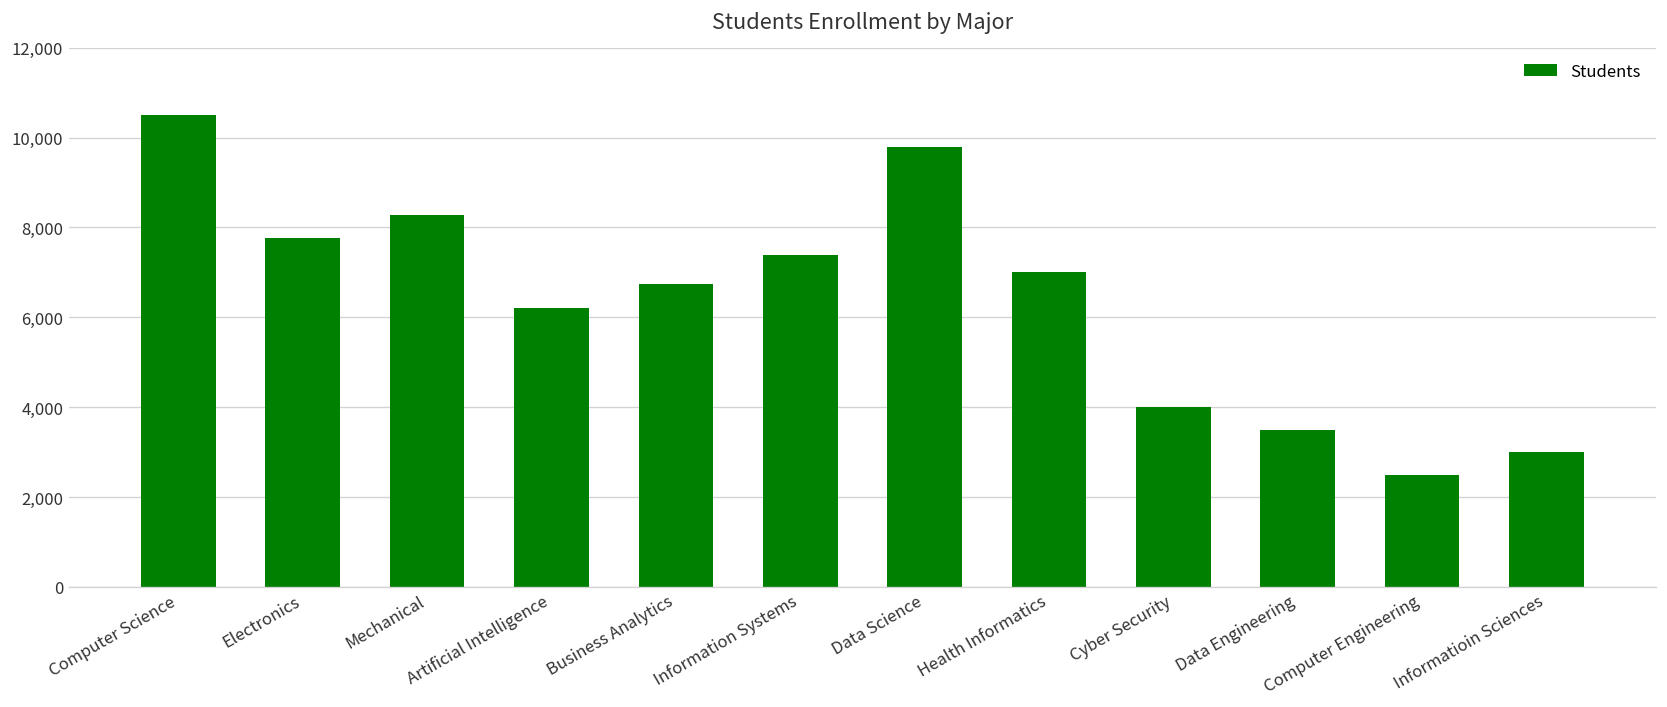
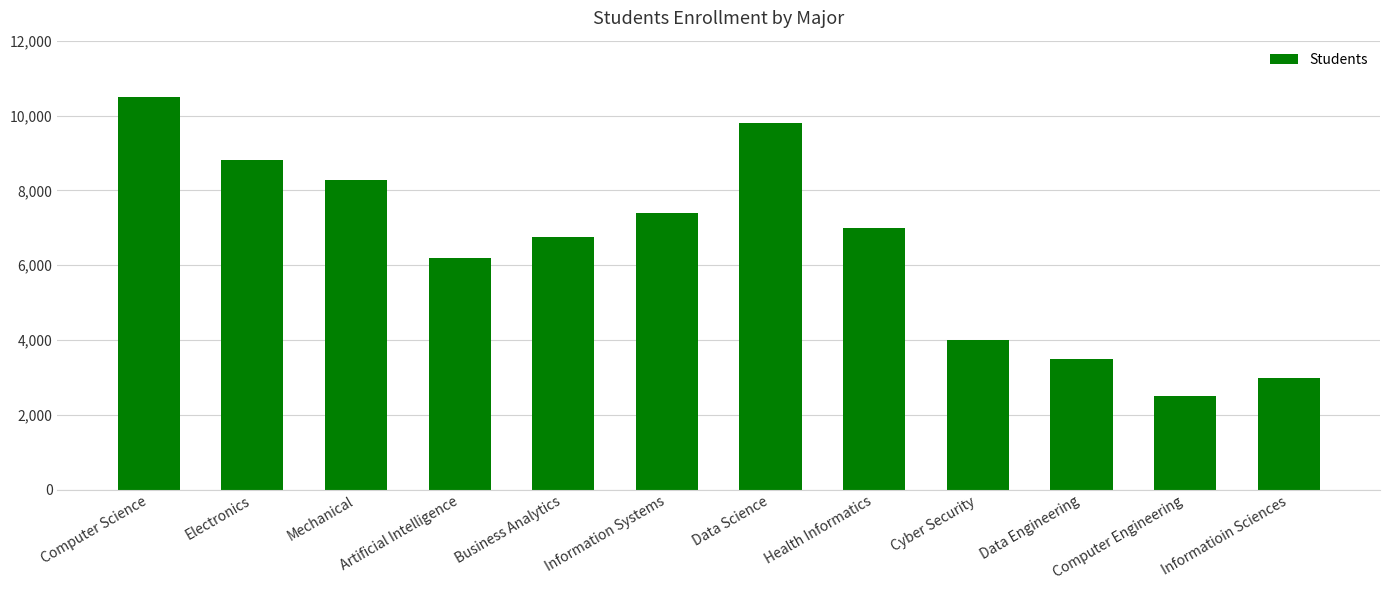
  {
    "Computer Science": "10,500",
-   "Electronics": "7,800",
+   "Electronics": "8,800",
    "Mechanical": "8,300",
    "Artificial Intelligence": "6,200",
    "Business Analytics": "6,700",
    "Information Systems": "7,400",
    "Data Science": "9,800",
    "Health Informatics": "7,000",
    "Cyber Security": "4,000",
    "Data Engineering": "3,500",
    "Computer Engineering": "2,500",
    "Informatioin Sciences": "3,000"
  }
